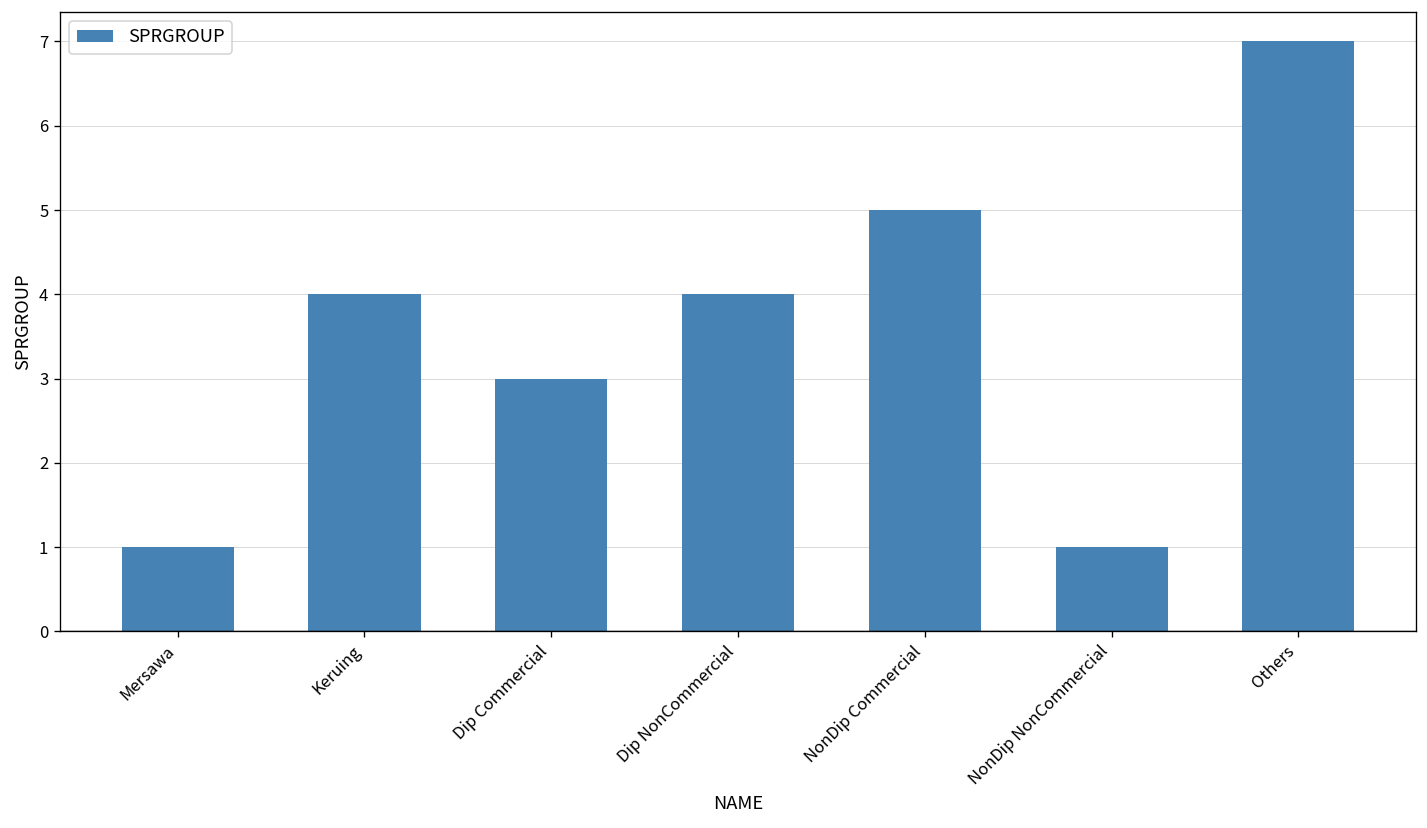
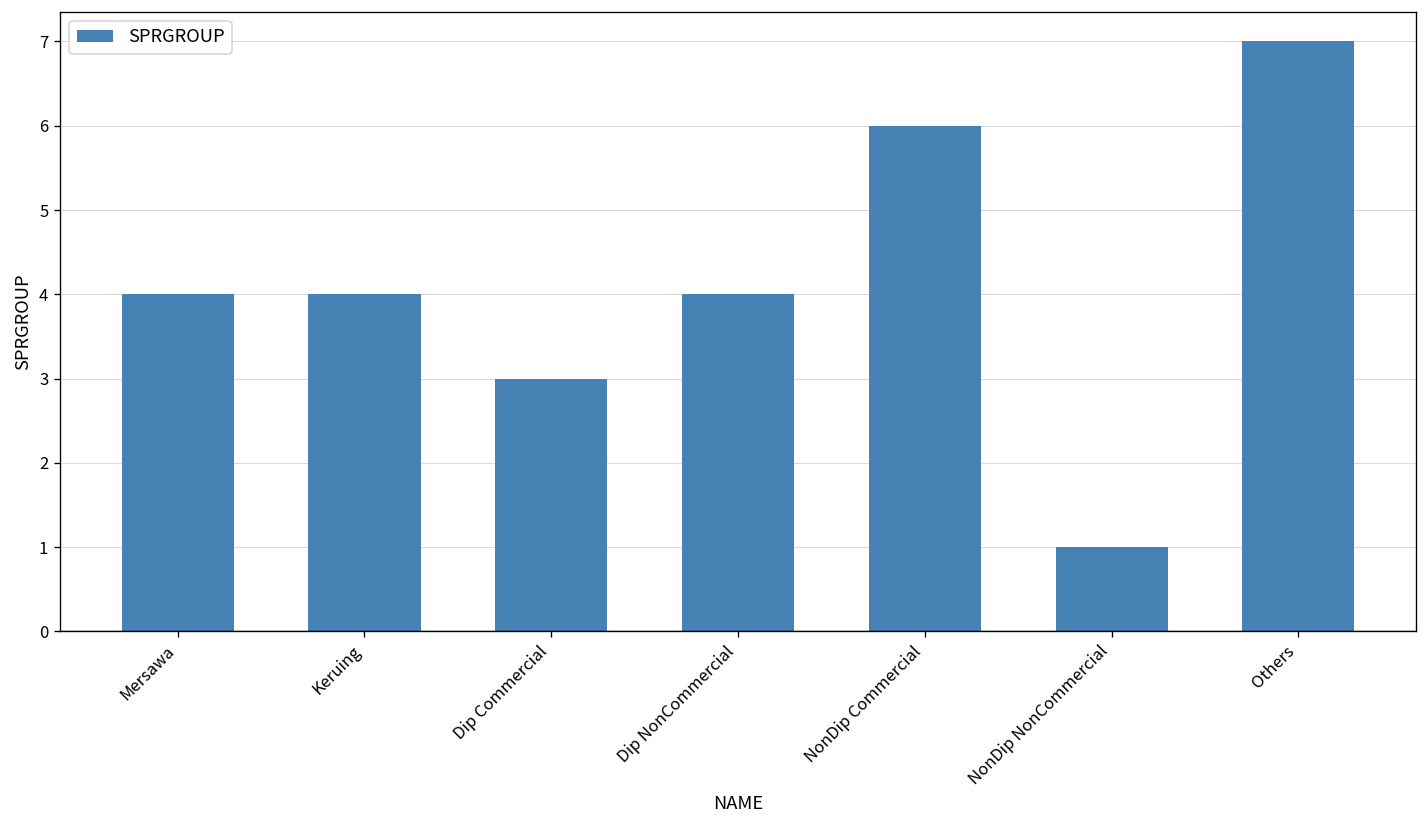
  {
-   "Mersawa": 1,
+   "Mersawa": 4,
    "Keruing": 4,
    "Dip Commercial": 3,
    "Dip NonCommercial": 4,
-   "NonDip Commercial": 5,
+   "NonDip Commercial": 6,
    "NonDip NonCommercial": 1,
    "Others": 7
  }
